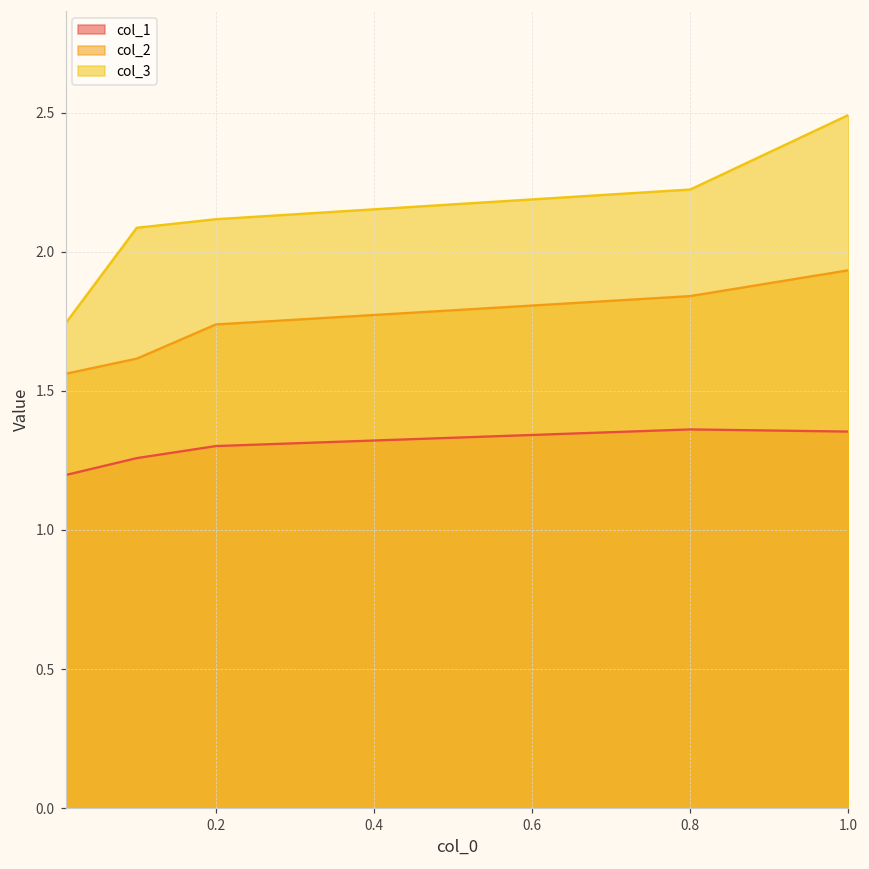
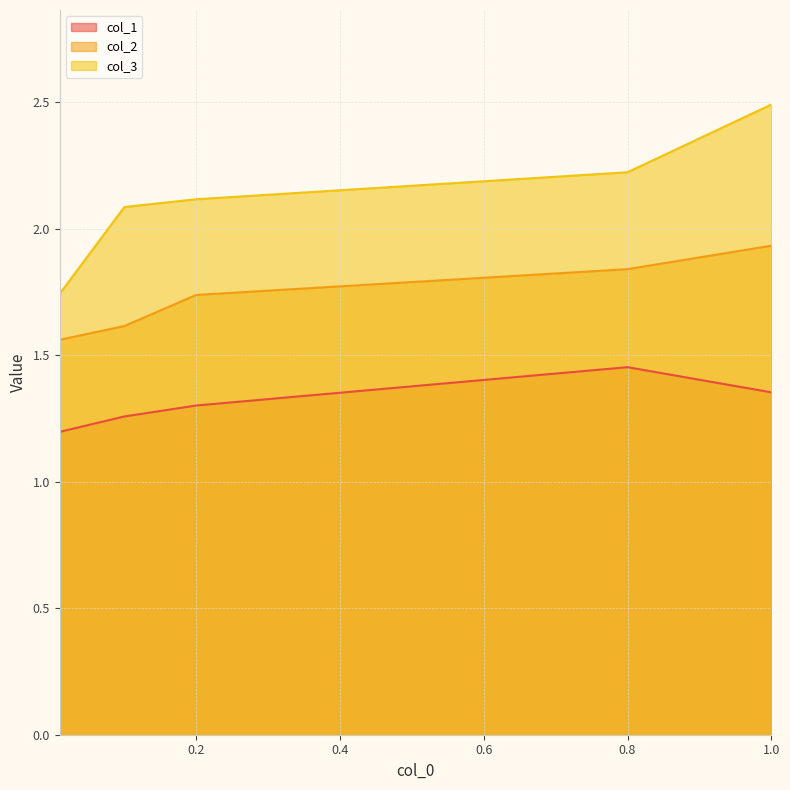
  {
    "col_1": {
      "0.2": 1.30,
-     "0.8": 1.36,
+     "0.8": 1.45,
      "1.0": 1.35
    }
  }
